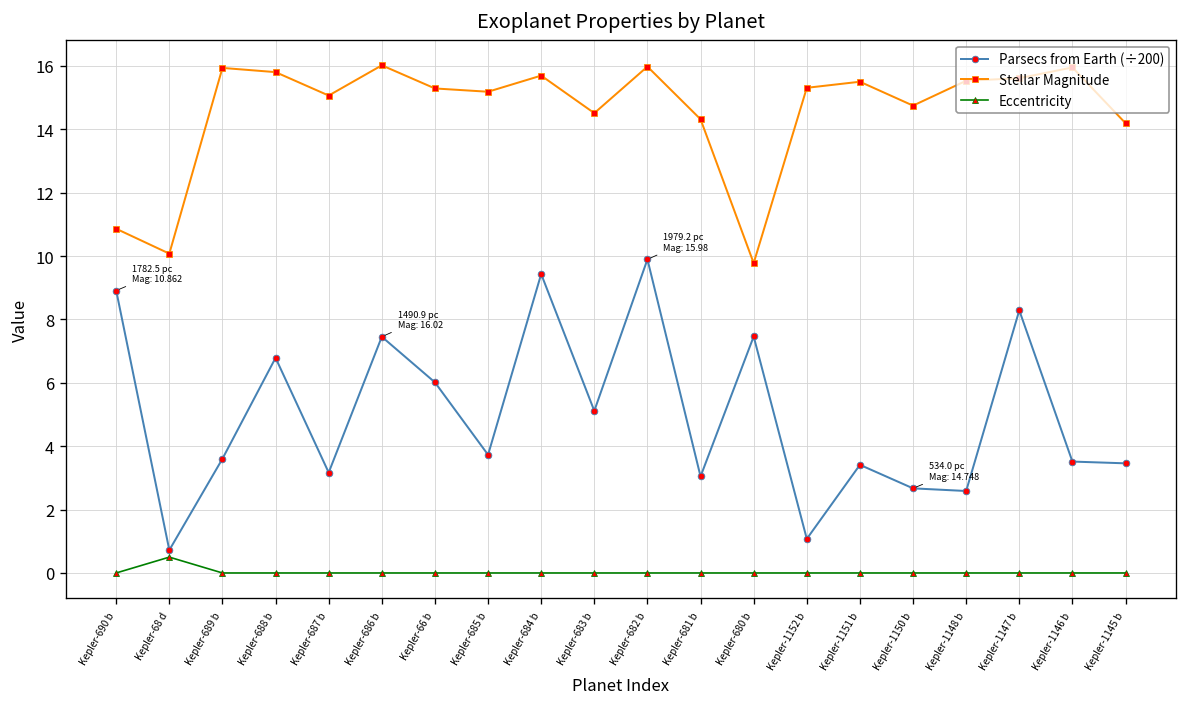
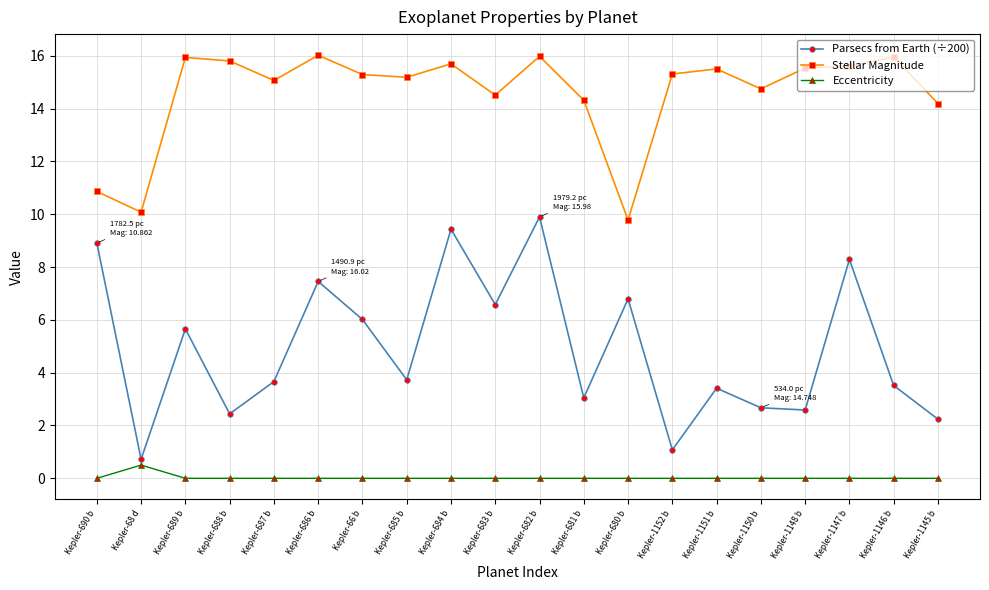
  {
    "Parsecs from Earth (÷200)": {
      "Kepler-68 d": 0.7,
-     "Kepler-689 b": 3.6,
-     "Kepler-688 b": 6.8,
-     "Kepler-687 b": 3.2,
+     "Kepler-689 b": 5.7,
+     "Kepler-688 b": 2.4,
+     "Kepler-687 b": 3.7,
      "Kepler-66 b": 6.0,
      "Kepler-685 b": 3.7,
      "Kepler-684 b": 9.4,
-     "Kepler-683 b": 5.1,
+     "Kepler-683 b": 6.6,
      "Kepler-681 b": 3.0,
-     "Kepler-680 b": 7.5,
+     "Kepler-680 b": 6.8,
      "Kepler-1152 b": 1.1,
      "Kepler-1151 b": 3.4,
      "Kepler-1148 b": 2.6,
      "Kepler-1147 b": 8.3,
      "Kepler-1146 b": 3.5,
-     "Kepler-1145 b": 3.5
+     "Kepler-1145 b": 2.2
    },
    "Stellar Magnitude": {
      "Kepler-690 b": 10.9,
      "Kepler-68 d": 10.1,
      "Kepler-689 b": 15.9,
      "Kepler-688 b": 15.8,
      "Kepler-687 b": 15.1,
      "Kepler-686 b": 16.0,
      "Kepler-66 b": 15.3,
      "Kepler-685 b": 15.2,
      "Kepler-684 b": 15.7,
      "Kepler-683 b": 14.5,
      "Kepler-682 b": 16.0,
      "Kepler-681 b": 14.3,
      "Kepler-680 b": 9.8,
      "Kepler-1152 b": 15.3,
      "Kepler-1151 b": 15.5,
      "Kepler-1150 b": 14.7,
      "Kepler-1145 b": 14.2
    },
    "Eccentricity": {
      "Kepler-690 b": 0.0,
      "Kepler-68 d": 0.5,
      "Kepler-689 b": 0.0,
      "Kepler-688 b": 0.0,
      "Kepler-687 b": 0.0,
      "Kepler-686 b": 0.0,
      "Kepler-66 b": 0.0,
      "Kepler-685 b": 0.0,
      "Kepler-684 b": 0.0,
      "Kepler-683 b": 0.0,
      "Kepler-682 b": 0.0,
      "Kepler-681 b": 0.0,
      "Kepler-680 b": 0.0,
      "Kepler-1152 b": 0.0,
      "Kepler-1151 b": 0.0,
      "Kepler-1150 b": 0.0,
      "Kepler-1148 b": 0.0,
      "Kepler-1147 b": 0.0,
      "Kepler-1146 b": 0.0,
      "Kepler-1145 b": 0.0
    }
  }
